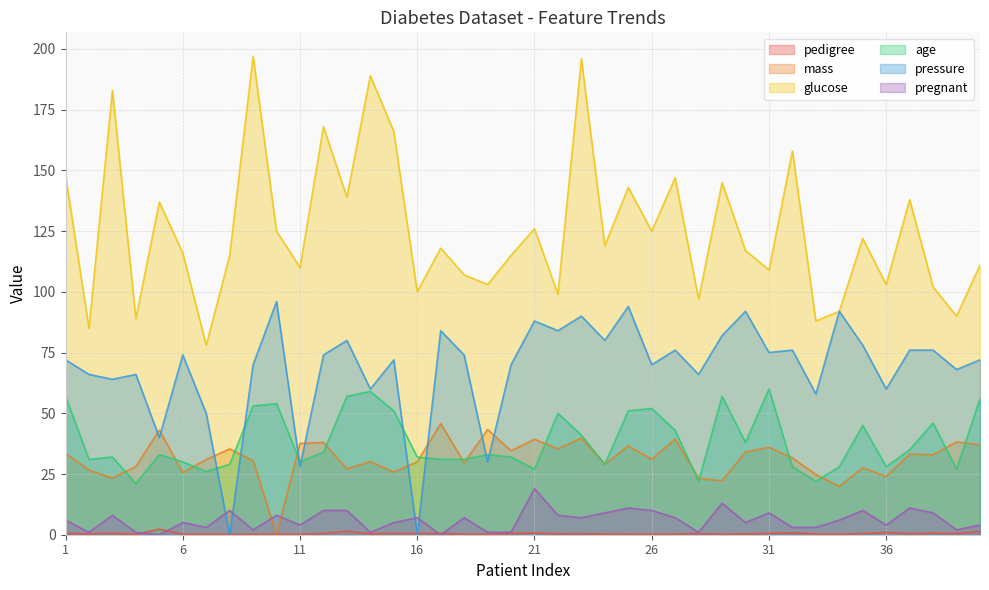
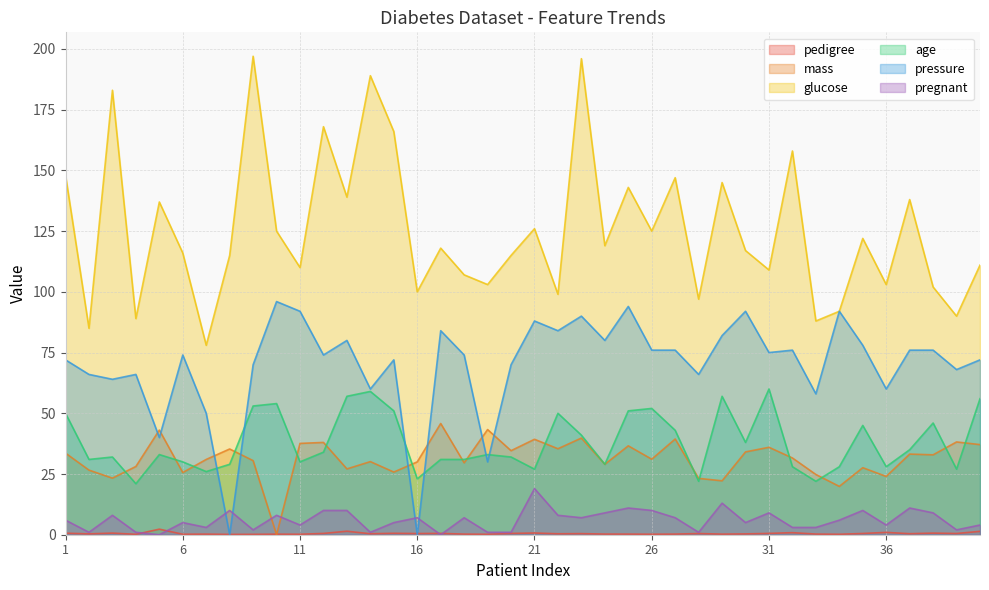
  {
    "age": {
-     "1": 57,
+     "1": 50,
      "6": 30,
      "11": 30,
-     "16": 32,
+     "16": 23,
      "21": 27,
      "26": 52,
      "31": 60,
      "36": 28
    },
    "pressure": {
      "1": 72,
      "6": 74,
-     "11": 28,
+     "11": 92,
      "21": 88,
-     "26": 70,
+     "26": 76,
      "31": 75,
      "36": 60
    },
    "pregnant": {
      "1": 6,
      "6": 5,
      "11": 4,
      "16": 7,
      "21": 19,
      "26": 10,
      "31": 9,
      "36": 4
    }
  }
